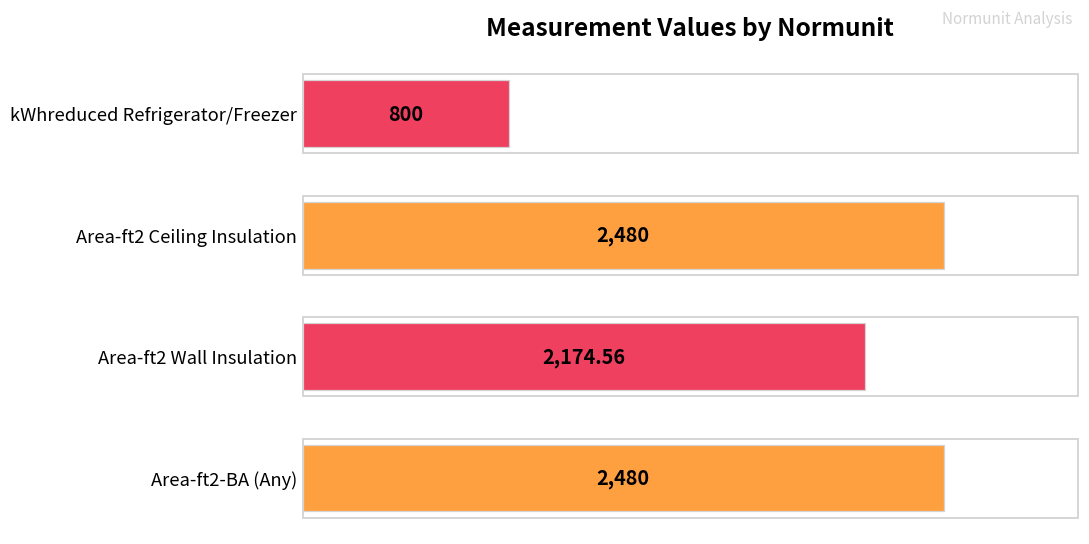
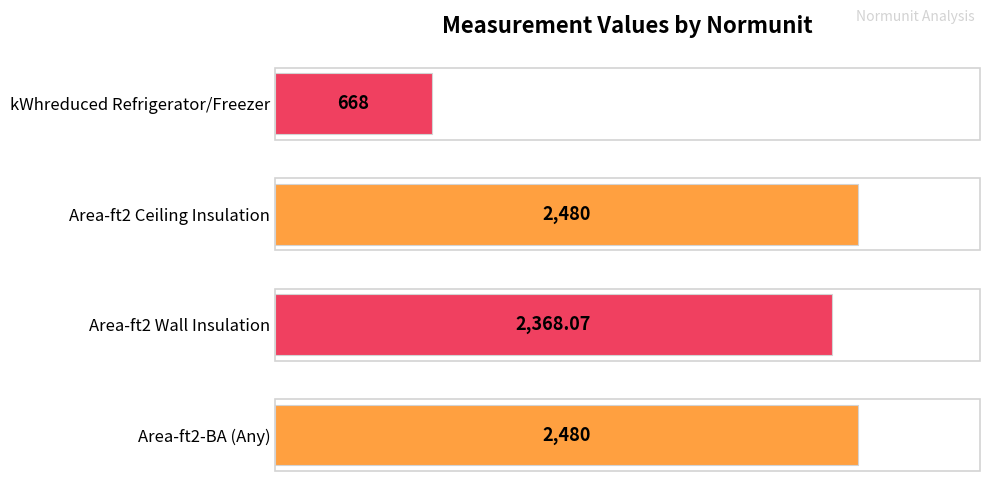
  {
-   "kWhreduced Refrigerator/Freezer": "800",
+   "kWhreduced Refrigerator/Freezer": "668",
    "Area-ft2 Ceiling Insulation": "2,480",
-   "Area-ft2 Wall Insulation": "2,174.56",
+   "Area-ft2 Wall Insulation": "2,368.07",
    "Area-ft2-BA (Any)": "2,480"
  }
